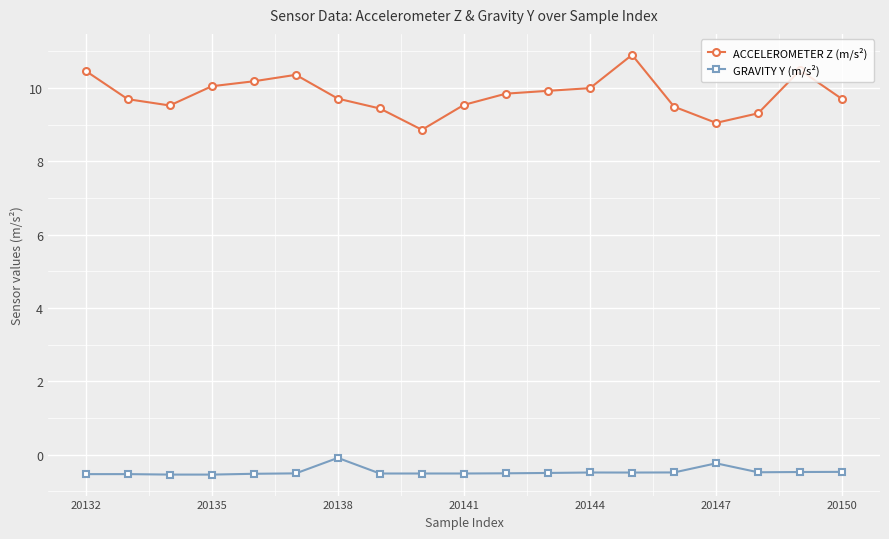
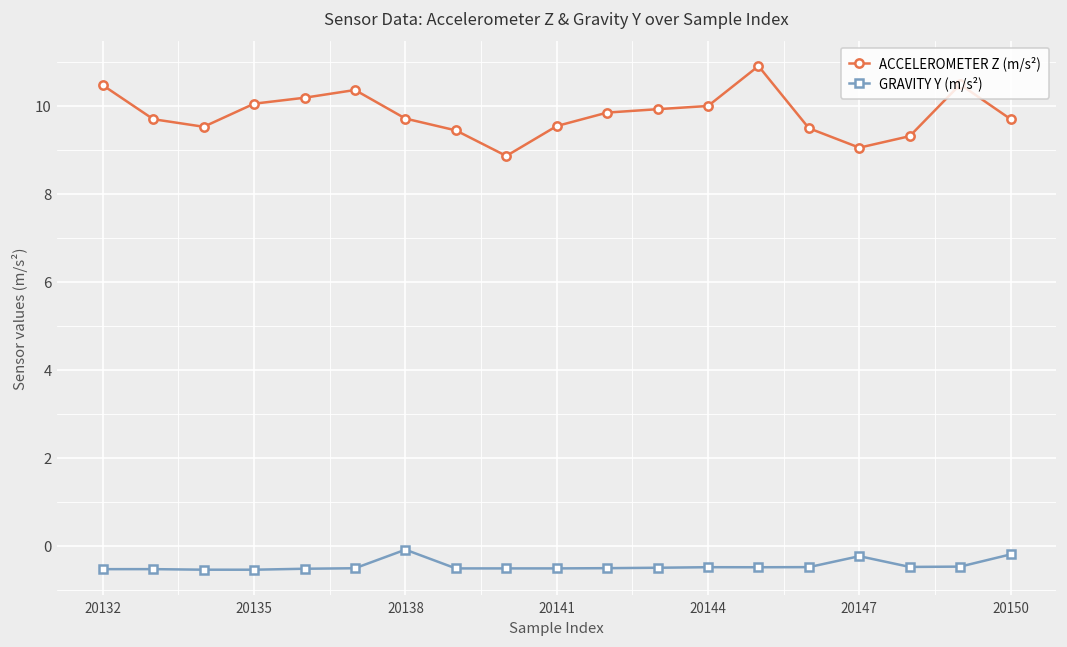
  {
    "ACCELEROMETER Z (m/s²)": {
      "20132": 10.5,
      "20135": 10.0,
      "20138": 9.7,
      "20141": 9.5,
      "20144": 10.0,
      "20147": 9.0,
      "20150": 9.7
    },
    "GRAVITY Y (m/s²)": {
      "20132": -0.5,
      "20135": -0.5,
      "20138": -0.1,
      "20141": -0.5,
      "20144": -0.5,
      "20147": -0.2,
-     "20150": -0.5
+     "20150": -0.2
    }
  }
